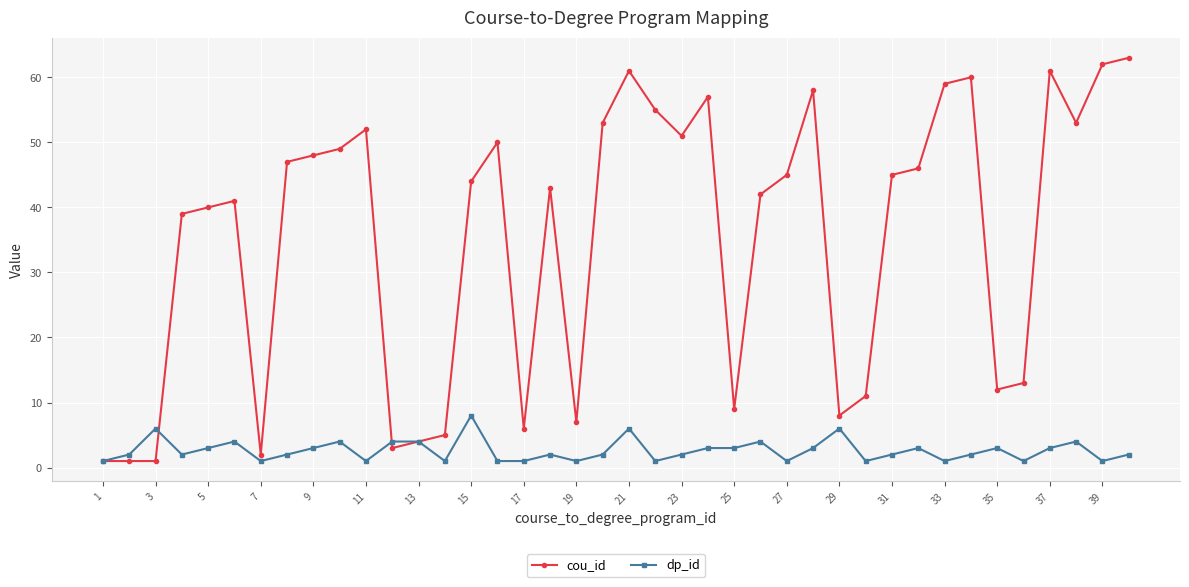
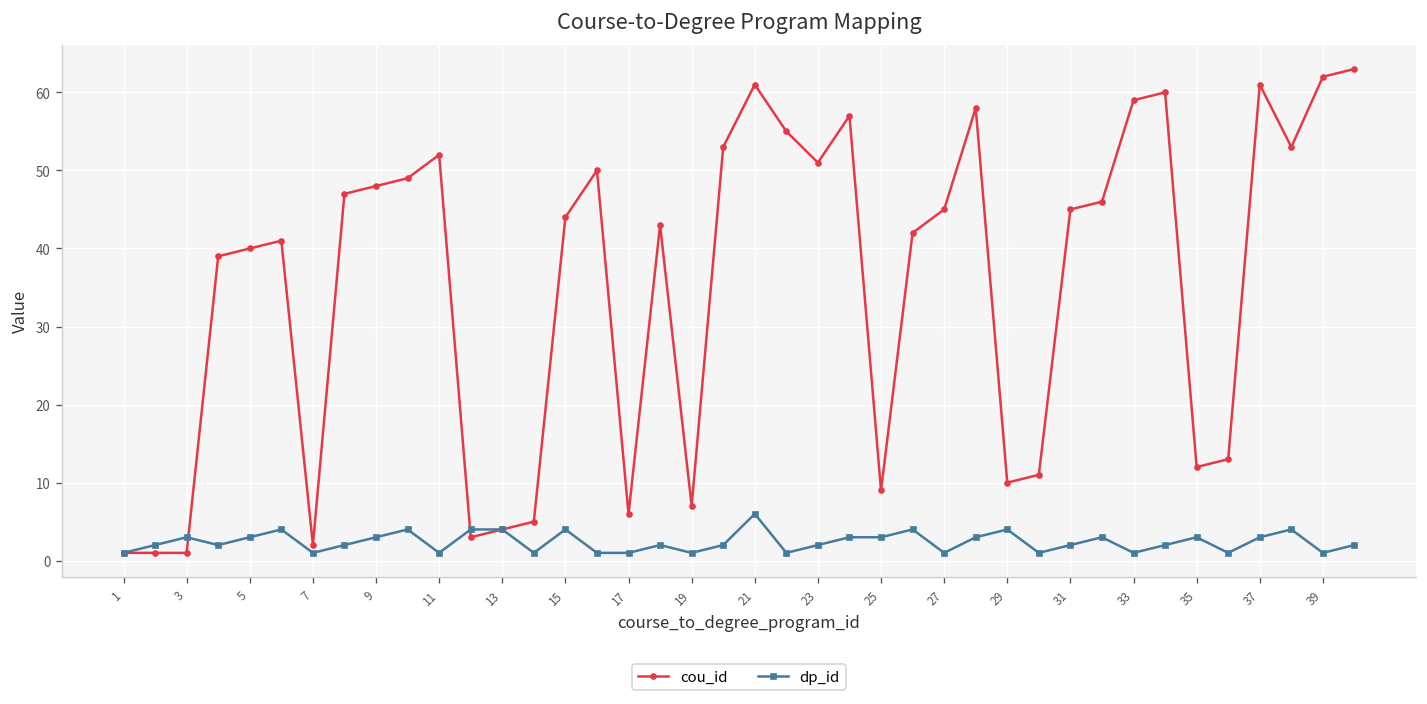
  {
    "cou_id": {
      "3": 1,
      "5": 40,
      "7": 2,
      "9": 48,
      "11": 52,
      "15": 44,
      "17": 6,
      "19": 7,
      "21": 61,
      "23": 51,
      "25": 9,
      "27": 45,
-     "29": 8,
+     "29": 10,
      "31": 45,
      "33": 59,
      "35": 12,
      "37": 61,
      "39": 62
    },
    "dp_id": {
-     "3": 6,
+     "3": 3,
      "5": 3,
      "7": 1,
      "9": 3,
      "11": 1,
-     "15": 8,
+     "15": 4,
      "17": 1,
      "19": 1,
      "21": 6,
      "23": 2,
      "25": 3,
      "27": 1,
-     "29": 6,
+     "29": 4,
      "31": 2,
      "33": 1,
      "35": 3,
      "37": 3,
      "39": 1
    }
  }
